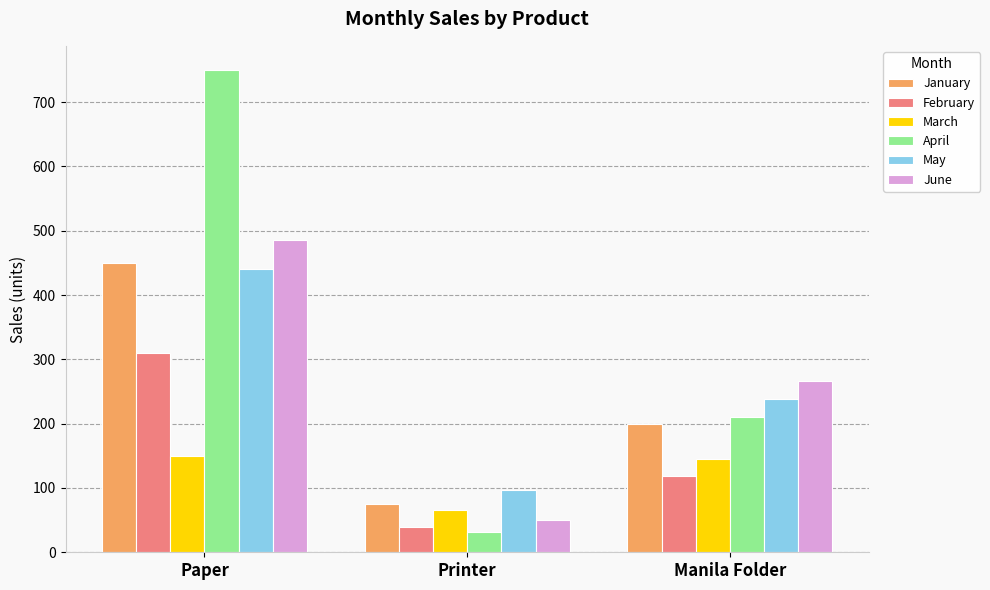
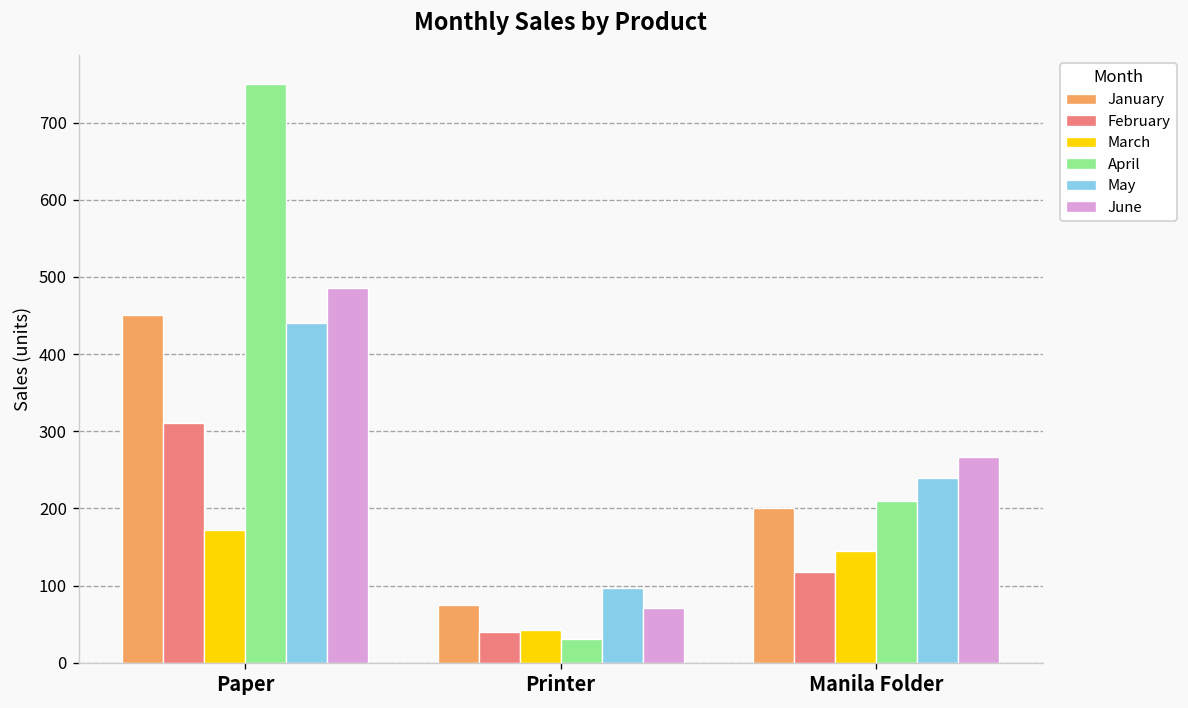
  {
    "March": {
-     "Paper": 150,
-     "Printer": 70,
+     "Paper": 170,
+     "Printer": 40,
      "Manila Folder": 150
    },
    "April": {
      "Paper": 750,
      "Printer": 30,
      "Manila Folder": 210
    },
    "May": {
      "Paper": 440,
      "Printer": 100,
      "Manila Folder": 240
    },
    "June": {
      "Paper": 490,
-     "Printer": 50,
+     "Printer": 70,
      "Manila Folder": 270
    }
  }
